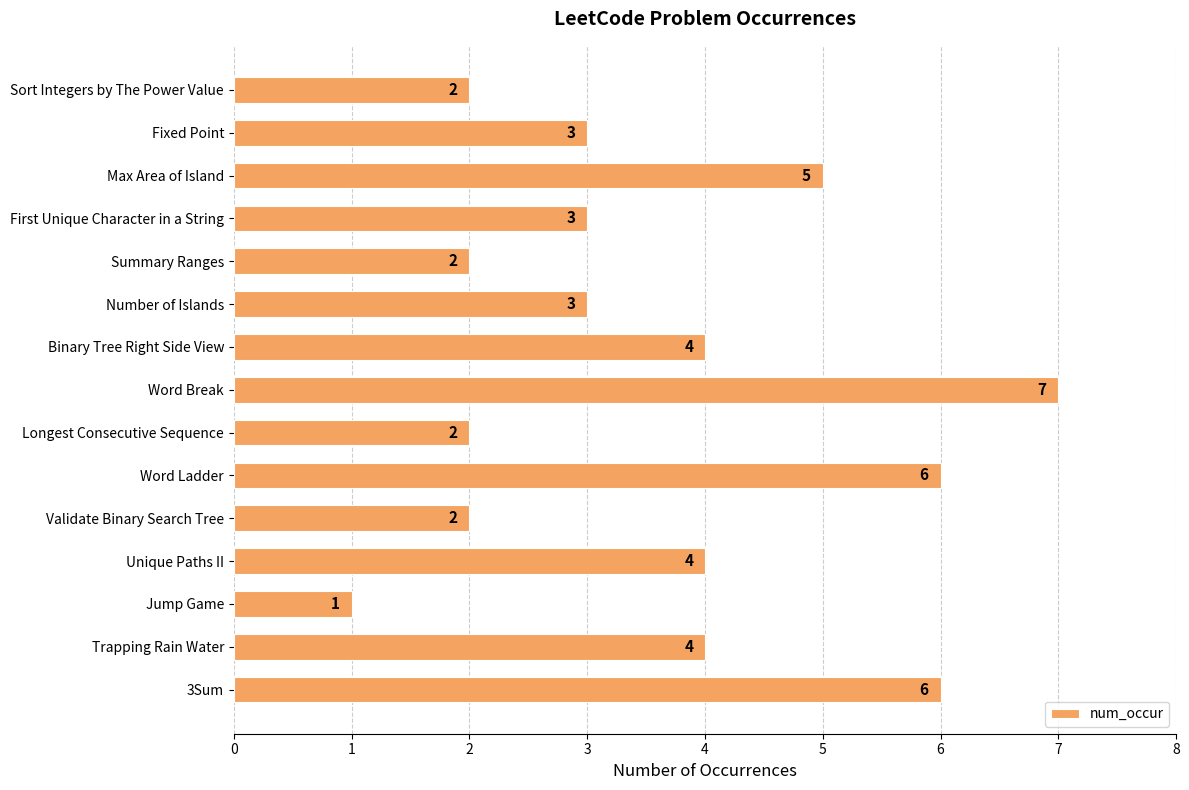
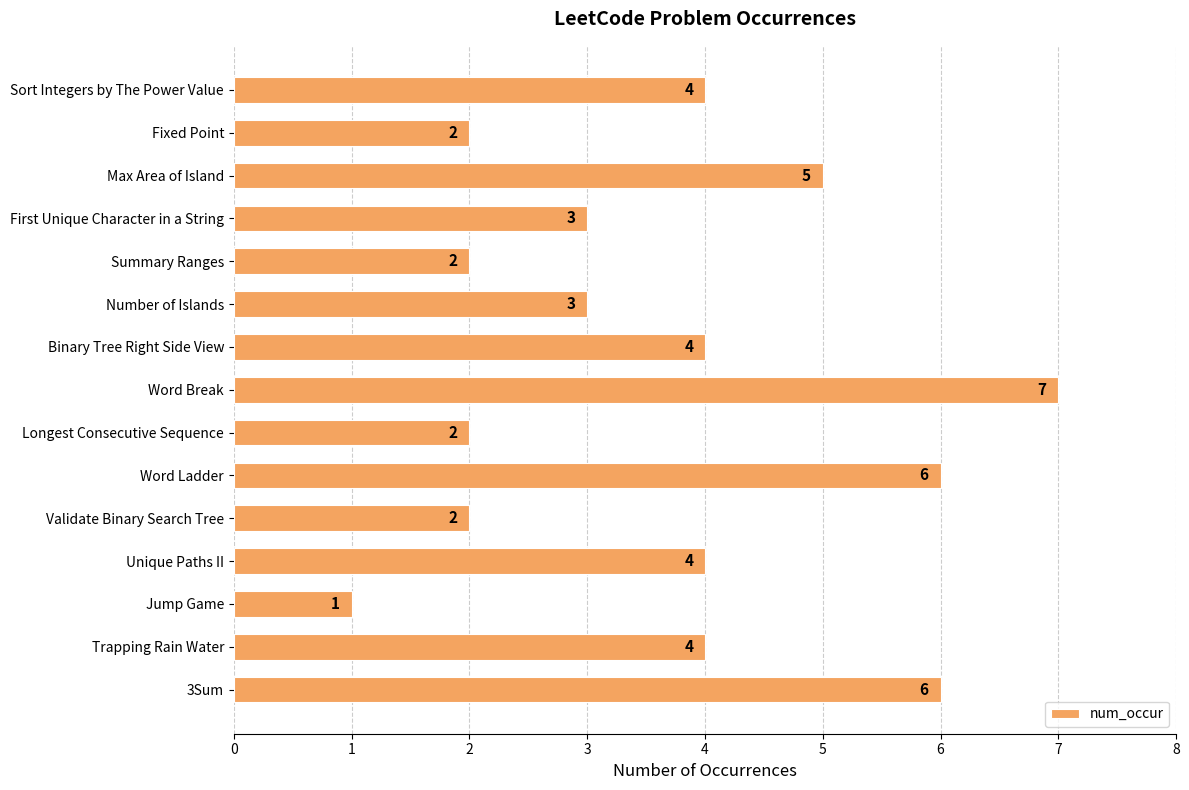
  {
-   "Sort Integers by The Power Value": 2,
-   "Fixed Point": 3,
+   "Sort Integers by The Power Value": 4,
+   "Fixed Point": 2,
    "Max Area of Island": 5,
    "First Unique Character in a String": 3,
    "Summary Ranges": 2,
    "Number of Islands": 3,
    "Binary Tree Right Side View": 4,
    "Word Break": 7,
    "Longest Consecutive Sequence": 2,
    "Word Ladder": 6,
    "Validate Binary Search Tree": 2,
    "Unique Paths II": 4,
    "Jump Game": 1,
    "Trapping Rain Water": 4,
    "3Sum": 6
  }
